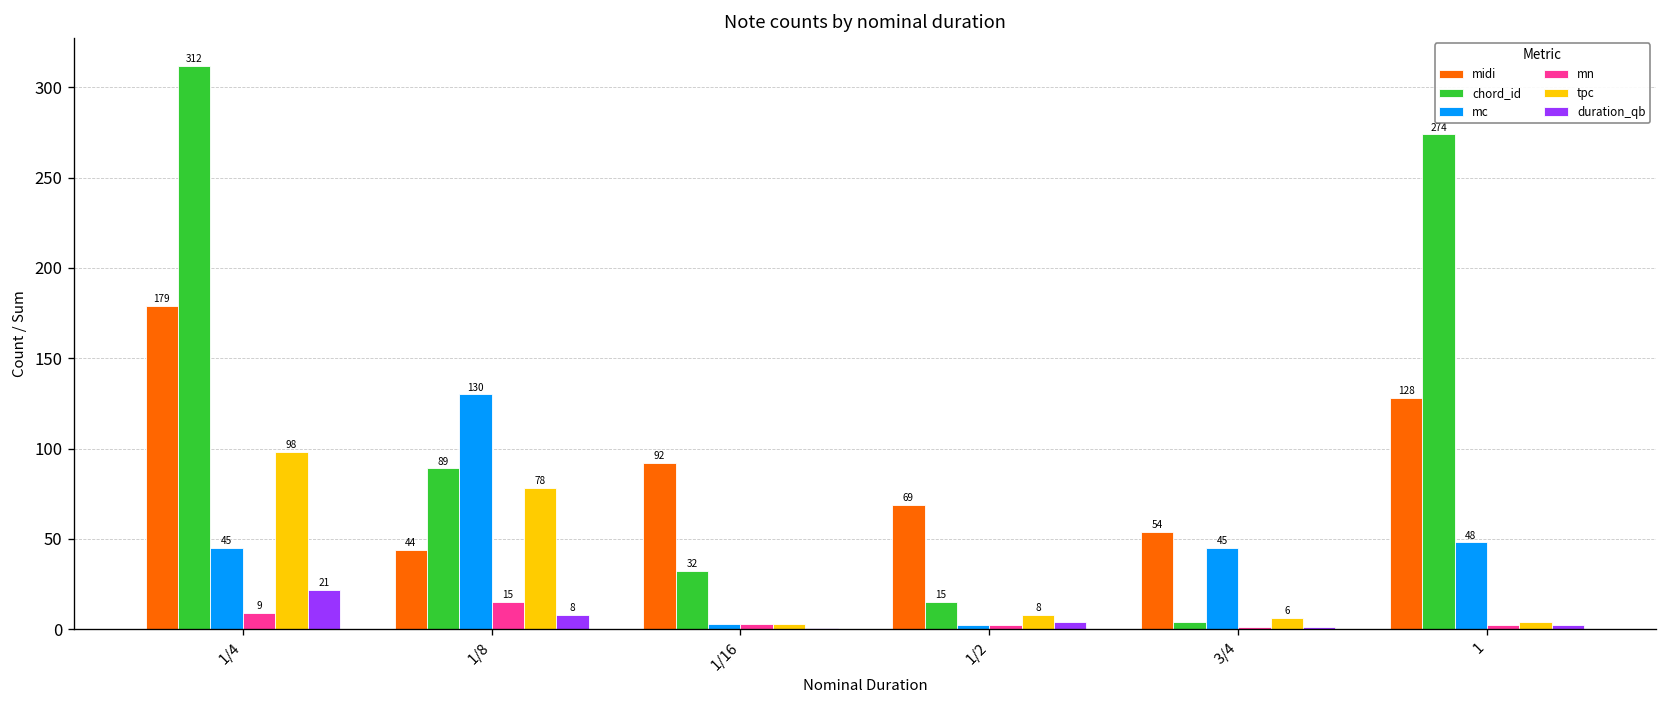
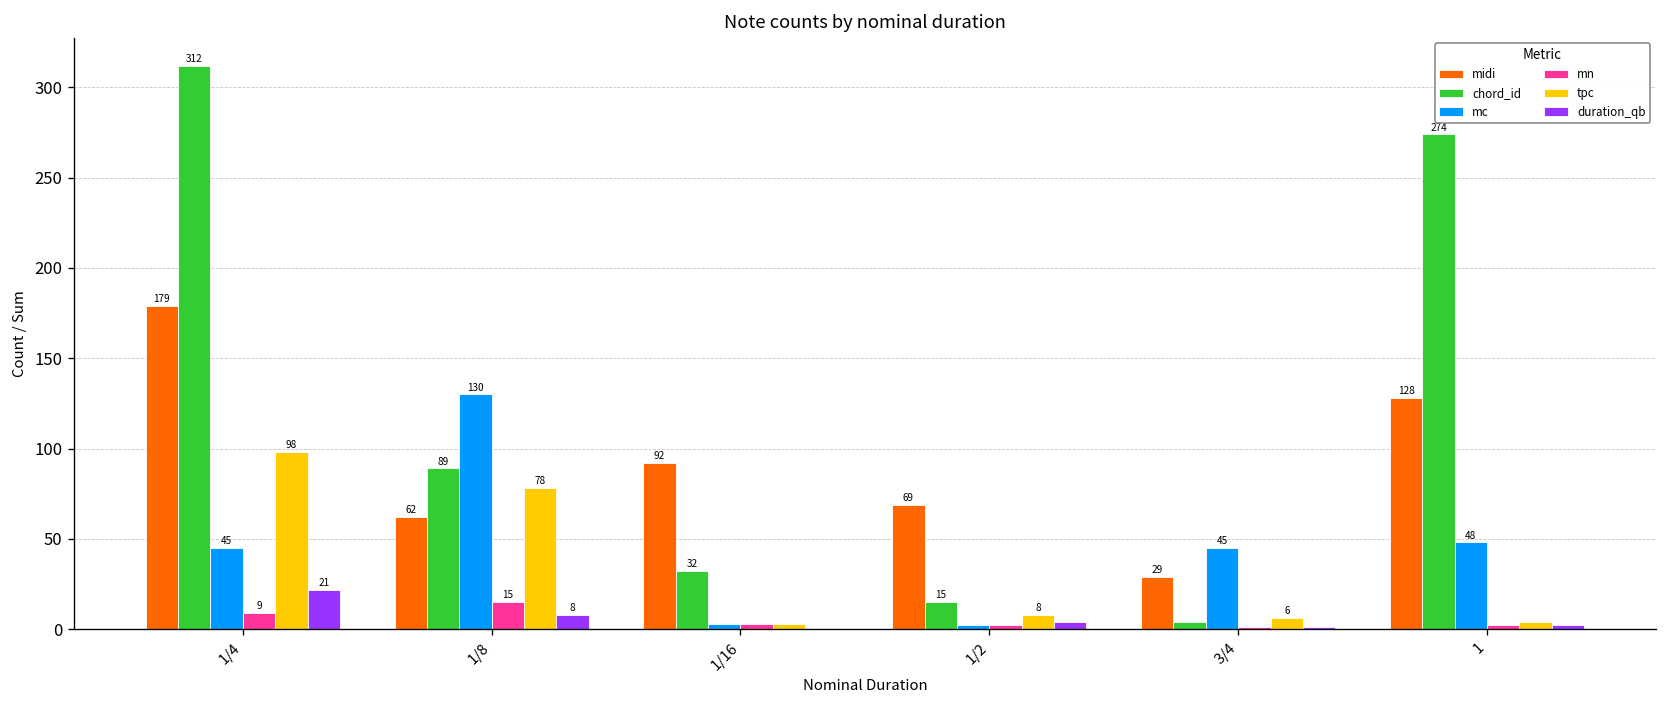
  {
    "midi": {
      "1/4": 179,
-     "1/8": 44,
+     "1/8": 62,
      "1/16": 92,
      "1/2": 69,
-     "3/4": 54,
+     "3/4": 29,
      "1": 128
    },
    "chord_id": {
      "1/4": 312,
      "1/8": 89,
      "1/16": 32,
      "1/2": 15,
      "1": 274
    },
    "mc": {
      "1/4": 45,
      "1/8": 130,
      "3/4": 45,
      "1": 48
    },
    "mn": {
      "1/4": 9,
      "1/8": 15
    },
    "tpc": {
      "1/4": 98,
      "1/8": 78,
      "1/2": 8,
      "3/4": 6
    },
    "duration_qb": {
      "1/8": 8
    }
  }
